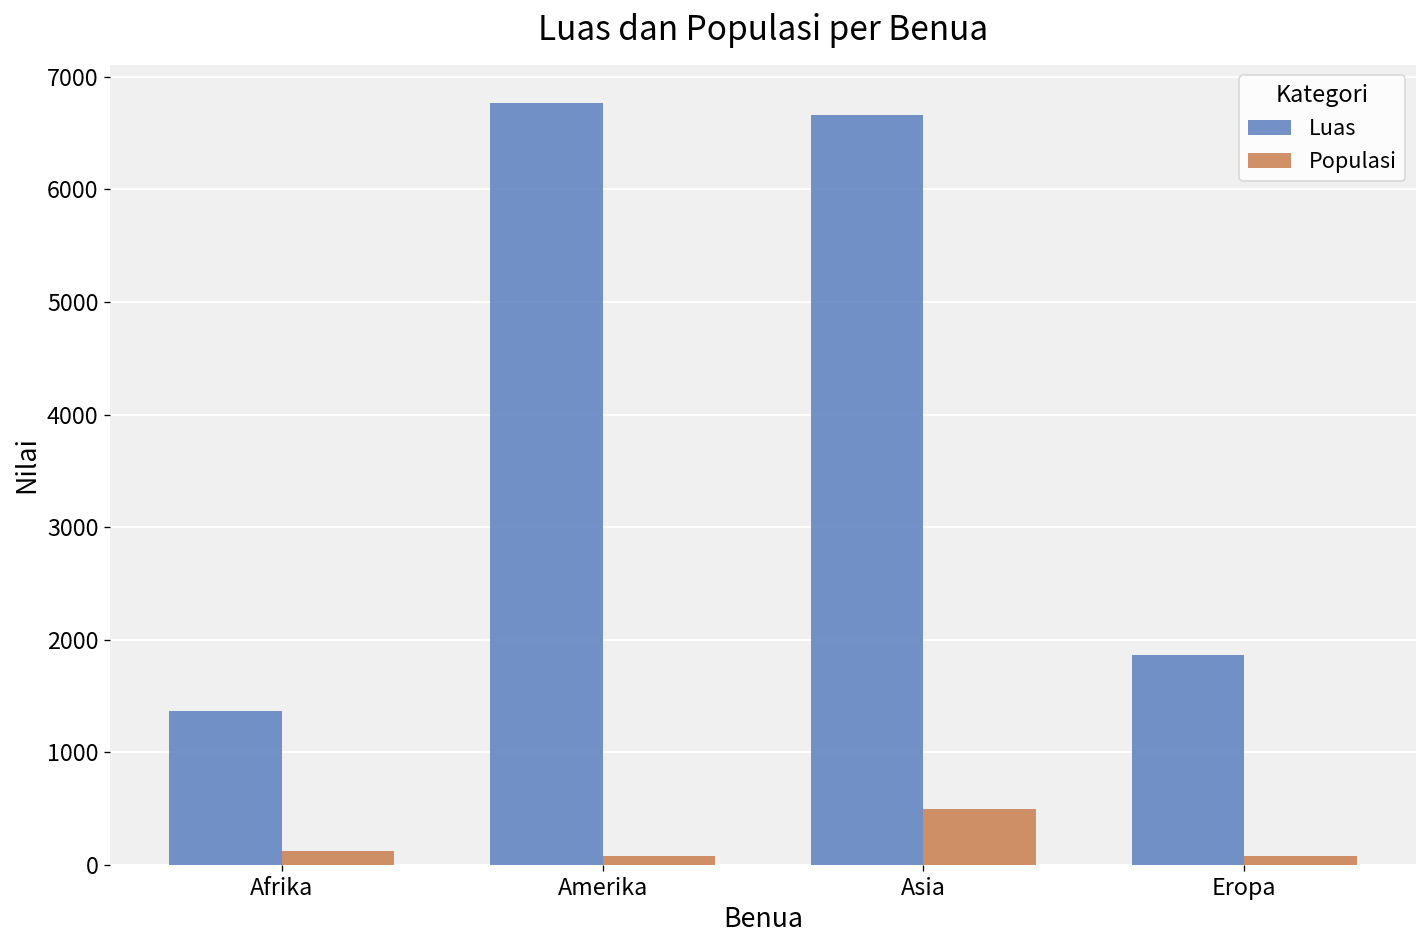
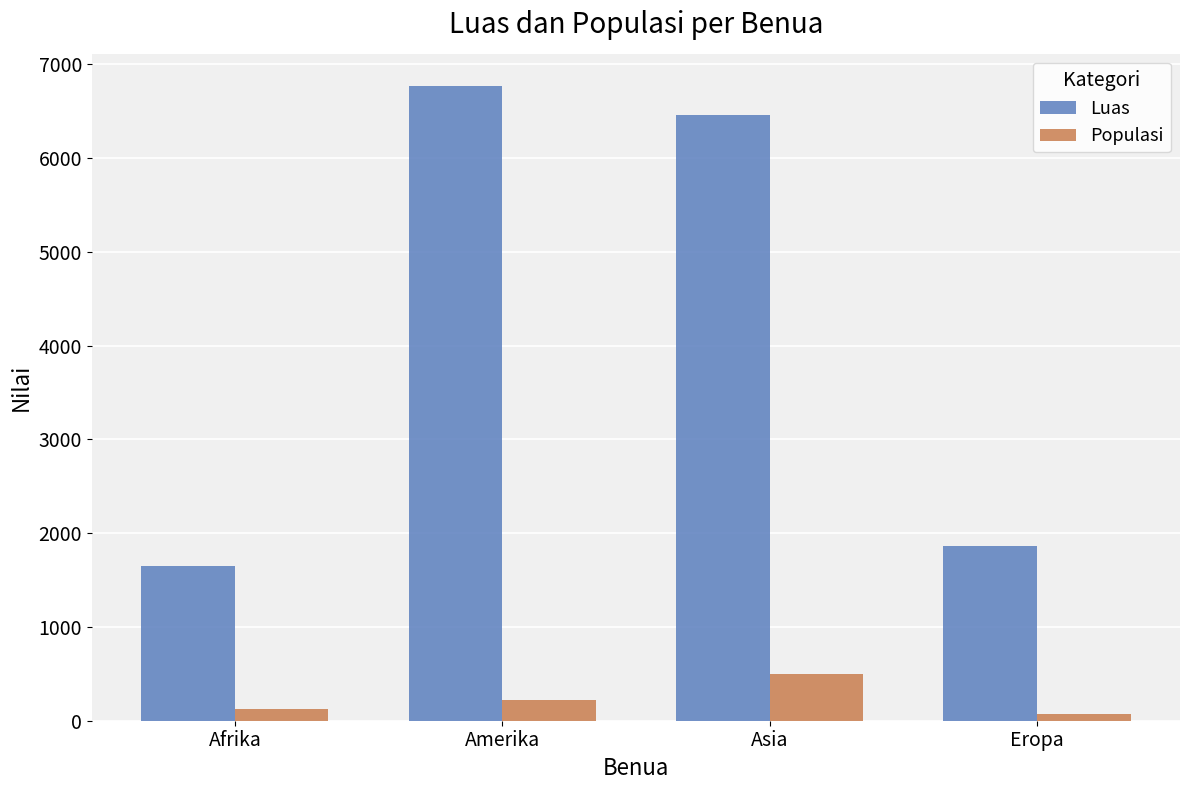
  {
    "Luas": {
-     "Afrika": 1400,
+     "Afrika": 1700,
      "Amerika": 6800,
-     "Asia": 6700,
+     "Asia": 6500,
      "Eropa": 1900
    },
    "Populasi": {
      "Afrika": 100,
-     "Amerika": 100,
+     "Amerika": 200,
      "Asia": 500,
      "Eropa": 100
    }
  }
